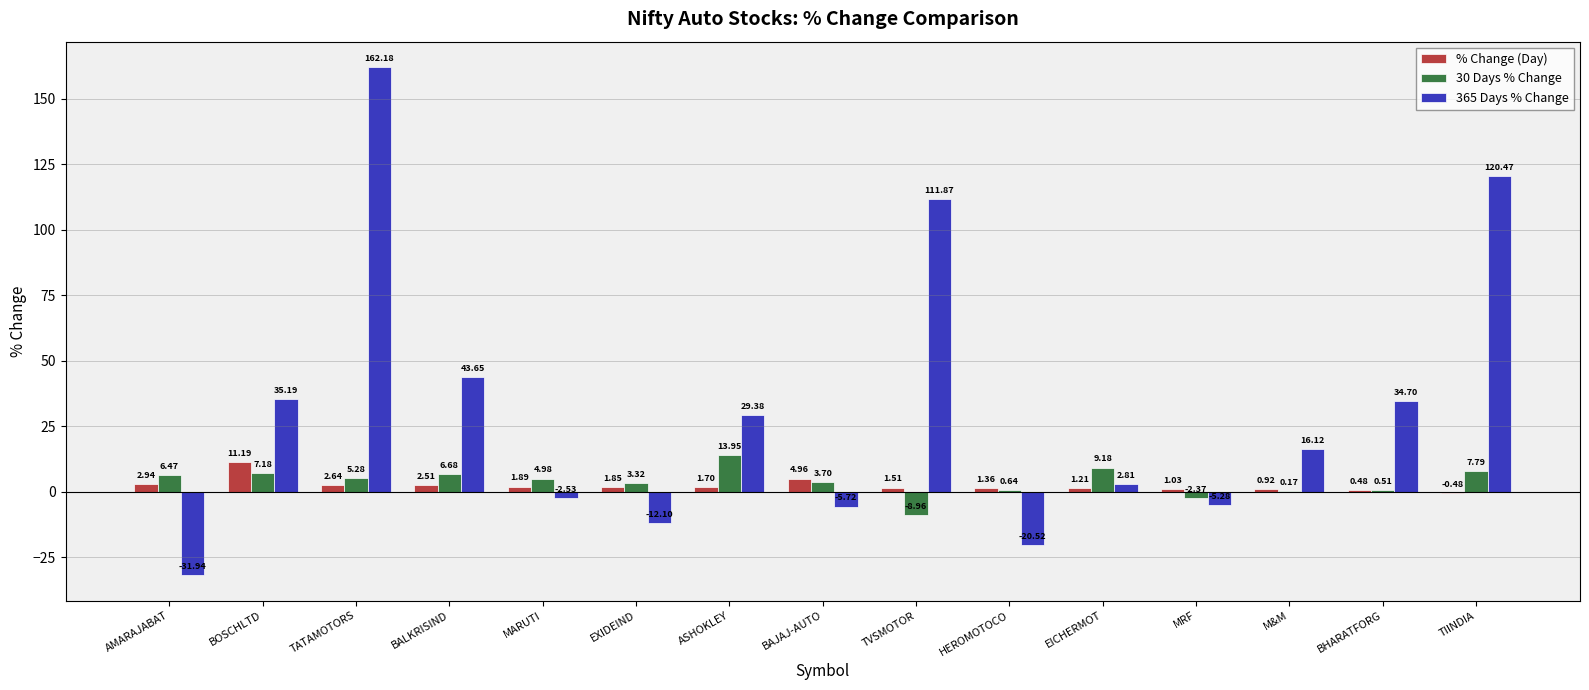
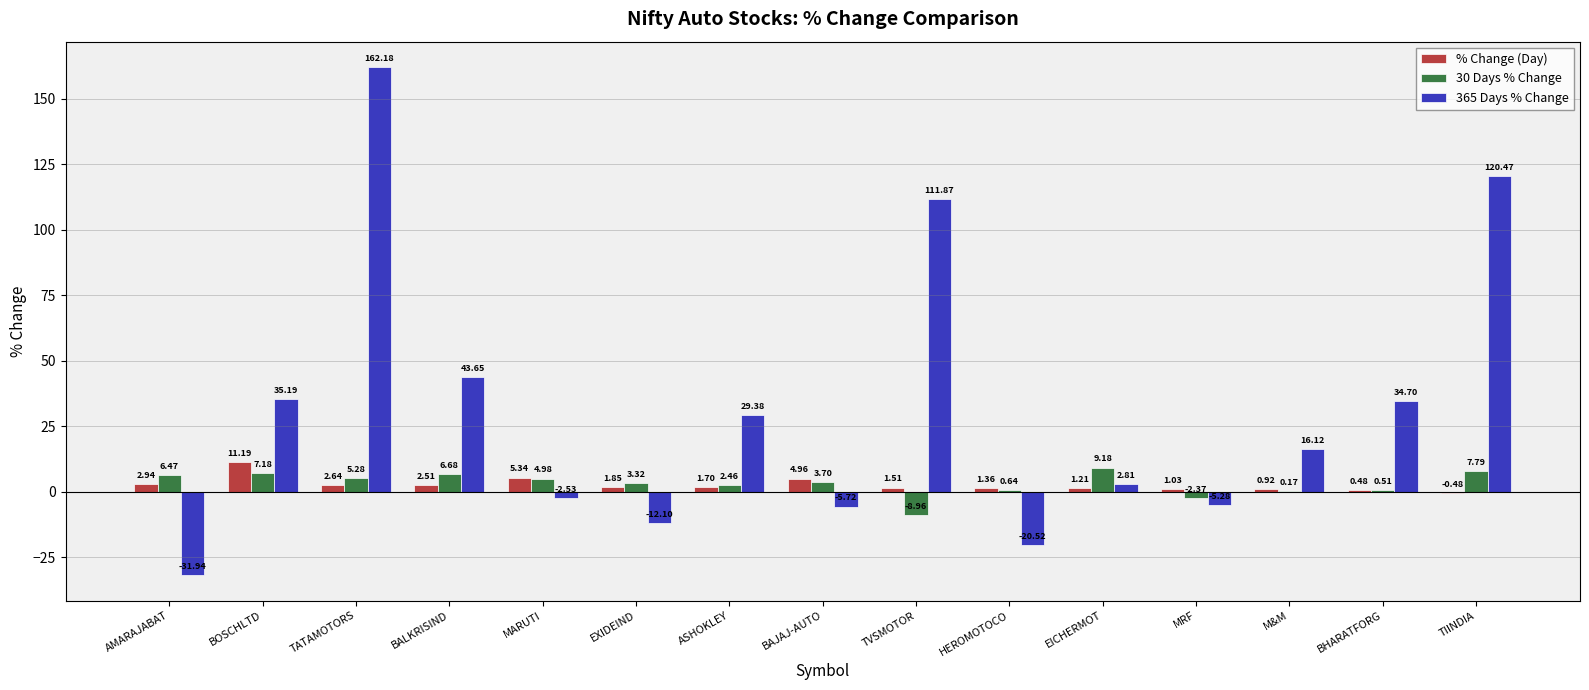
  {
    "% Change (Day)": {
      "AMARAJABAT": 2.94,
      "BOSCHLTD": 11.19,
      "TATAMOTORS": 2.64,
      "BALKRISIND": 2.51,
-     "MARUTI": 1.89,
+     "MARUTI": 5.34,
      "EXIDEIND": 1.85,
      "ASHOKLEY": 1.70,
      "BAJAJ-AUTO": 4.96,
      "TVSMOTOR": 1.51,
      "HEROMOTOCO": 1.36,
      "EICHERMOT": 1.21,
      "MRF": 1.03,
      "M&M": 0.92,
      "BHARATFORG": 0.48,
      "TIINDIA": -0.48
    },
    "30 Days % Change": {
      "AMARAJABAT": 6.47,
      "BOSCHLTD": 7.18,
      "TATAMOTORS": 5.28,
      "BALKRISIND": 6.68,
      "MARUTI": 4.98,
      "EXIDEIND": 3.32,
-     "ASHOKLEY": 13.95,
+     "ASHOKLEY": 2.46,
      "BAJAJ-AUTO": 3.70,
      "TVSMOTOR": -8.96,
      "HEROMOTOCO": 0.64,
      "EICHERMOT": 9.18,
      "MRF": -2.37,
      "M&M": 0.17,
      "BHARATFORG": 0.51,
      "TIINDIA": 7.79
    },
    "365 Days % Change": {
      "AMARAJABAT": -31.94,
      "BOSCHLTD": 35.19,
      "TATAMOTORS": 162.18,
      "BALKRISIND": 43.65,
      "MARUTI": -2.53,
      "EXIDEIND": -12.10,
      "ASHOKLEY": 29.38,
      "BAJAJ-AUTO": -5.72,
      "TVSMOTOR": 111.87,
      "HEROMOTOCO": -20.52,
      "EICHERMOT": 2.81,
      "MRF": -5.28,
      "M&M": 16.12,
      "BHARATFORG": 34.70,
      "TIINDIA": 120.47
    }
  }
